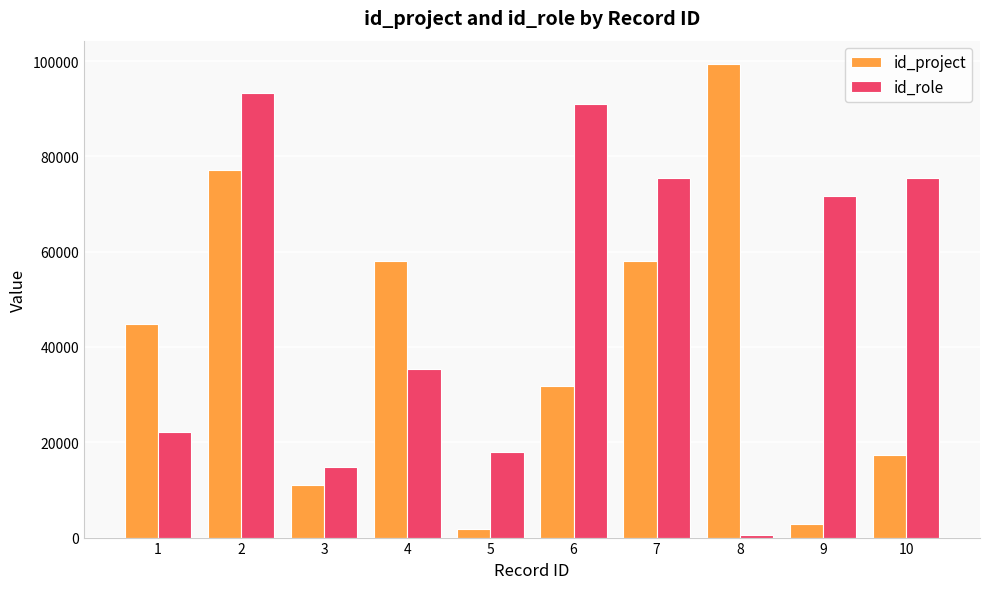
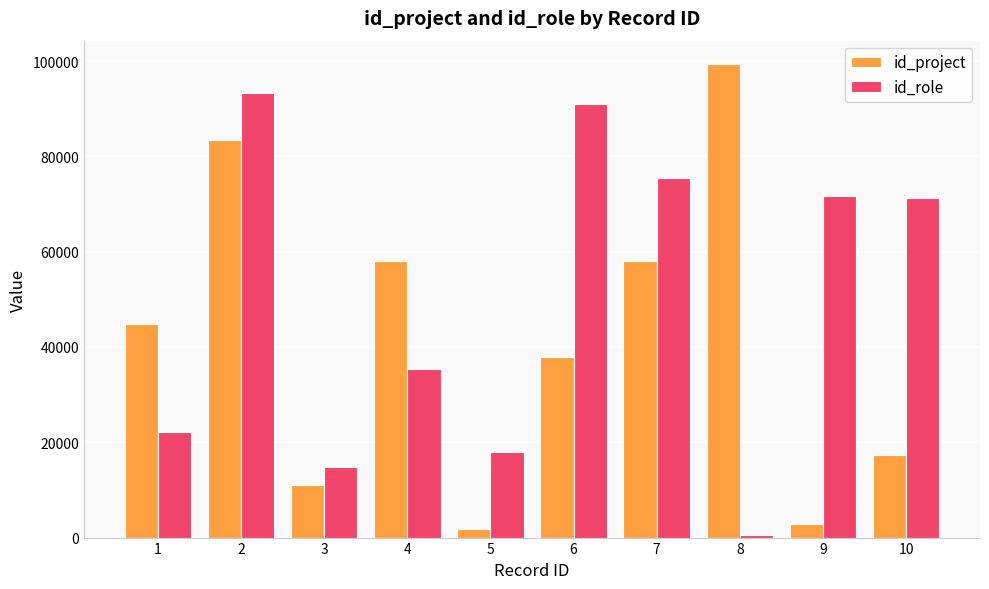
  {
    "id_project": {
      "1": 45000,
-     "2": 77000,
+     "2": 83000,
      "3": 11000,
      "4": 58000,
      "5": 2000,
-     "6": 32000,
+     "6": 38000,
      "7": 58000,
      "8": 99000,
      "9": 3000,
      "10": 17000
    },
    "id_role": {
      "1": 22000,
      "2": 93000,
      "3": 15000,
      "4": 35000,
      "5": 18000,
      "6": 91000,
      "7": 75000,
      "8": 1000,
      "9": 72000,
-     "10": 75000
+     "10": 71000
    }
  }
